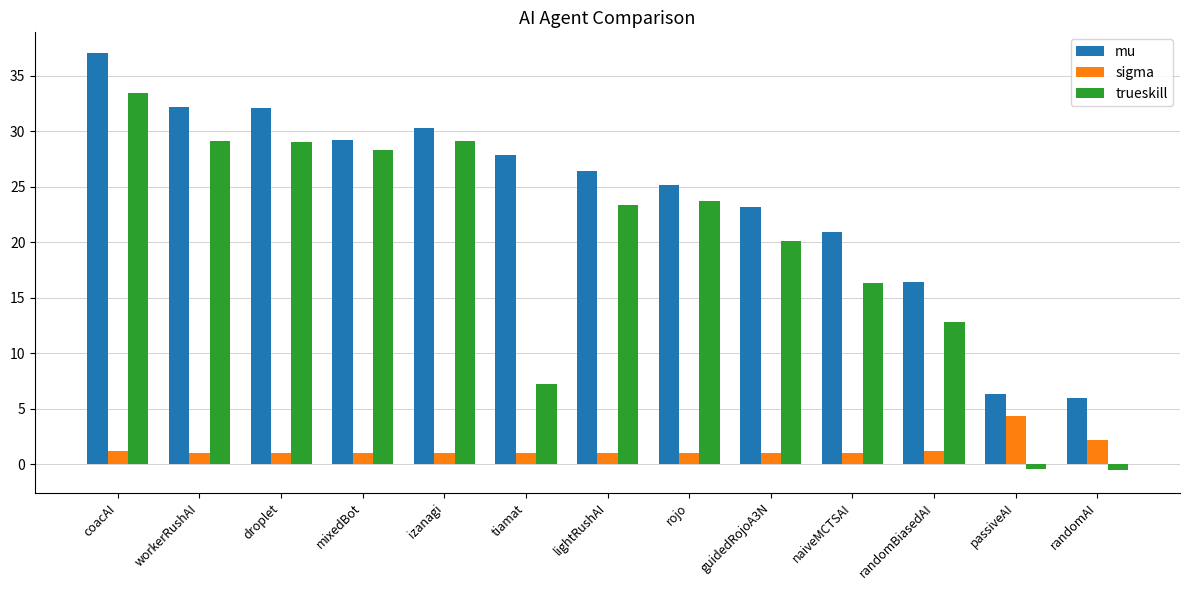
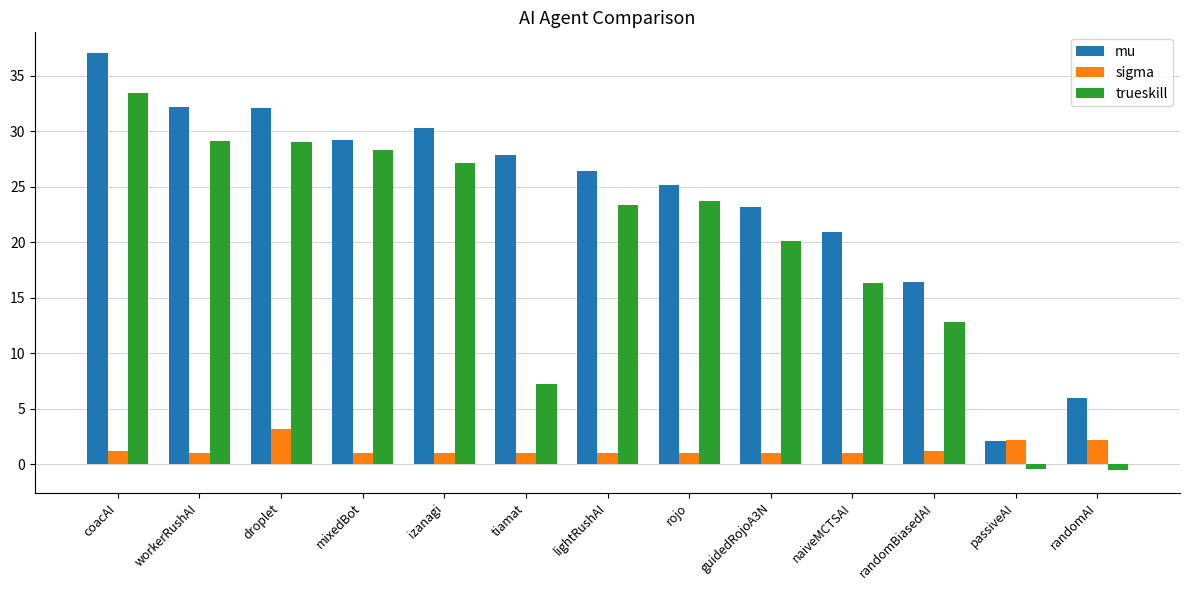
  {
    "mu": {
      "coacAI": 37.0,
      "workerRushAI": 32.2,
      "droplet": 32.0,
      "mixedBot": 29.2,
      "izanagi": 30.3,
      "tiamat": 27.8,
      "lightRushAI": 26.4,
      "rojo": 25.2,
      "guidedRojoA3N": 23.1,
      "naiveMCTSAI": 20.9,
      "randomBiasedAI": 16.4,
-     "passiveAI": 6.3,
+     "passiveAI": 2.1,
      "randomAI": 5.9
    },
    "sigma": {
      "coacAI": 1.2,
      "workerRushAI": 1.0,
-     "droplet": 1.0,
+     "droplet": 3.2,
      "mixedBot": 1.1,
      "izanagi": 1.0,
      "tiamat": 1.0,
      "lightRushAI": 1.0,
      "rojo": 1.0,
      "guidedRojoA3N": 1.0,
      "naiveMCTSAI": 1.0,
      "randomBiasedAI": 1.2,
-     "passiveAI": 4.3,
+     "passiveAI": 2.2,
      "randomAI": 2.2
    },
    "trueskill": {
      "coacAI": 33.4,
      "workerRushAI": 29.1,
      "droplet": 29.0,
      "mixedBot": 28.3,
-     "izanagi": 29.1,
+     "izanagi": 27.1,
      "tiamat": 7.2,
      "lightRushAI": 23.4,
      "rojo": 23.7,
      "guidedRojoA3N": 20.2,
      "naiveMCTSAI": 16.3,
      "randomBiasedAI": 12.8,
      "passiveAI": -0.4,
      "randomAI": -0.5
    }
  }
